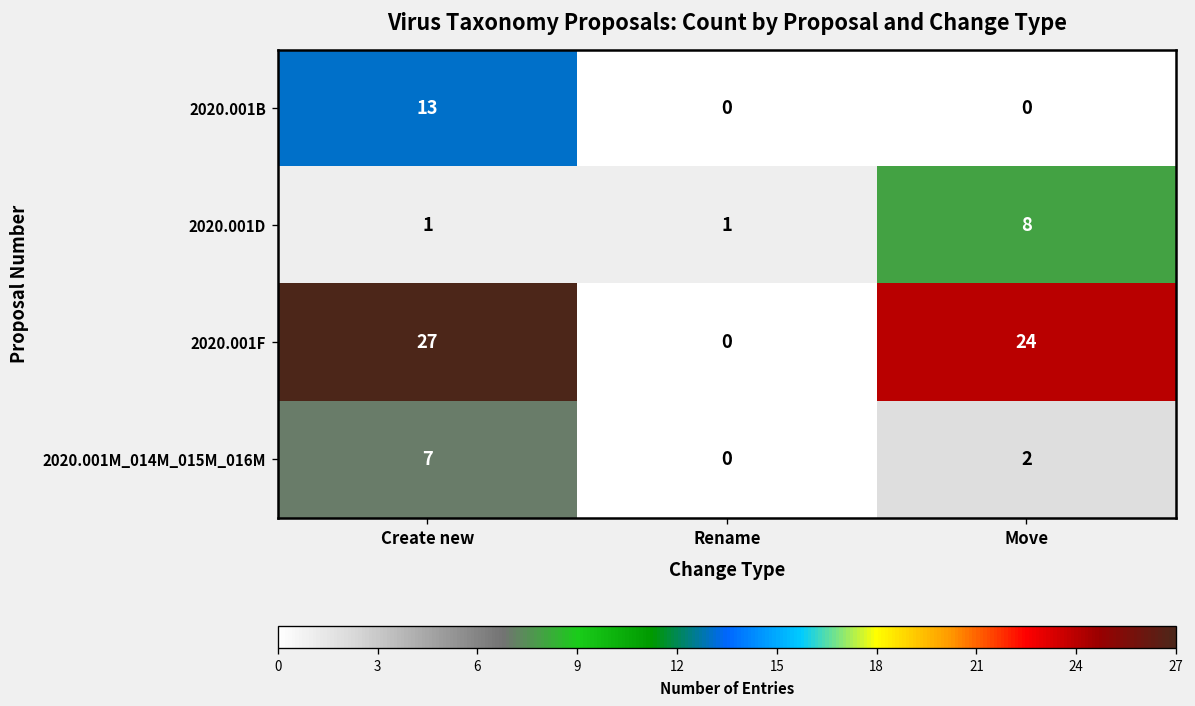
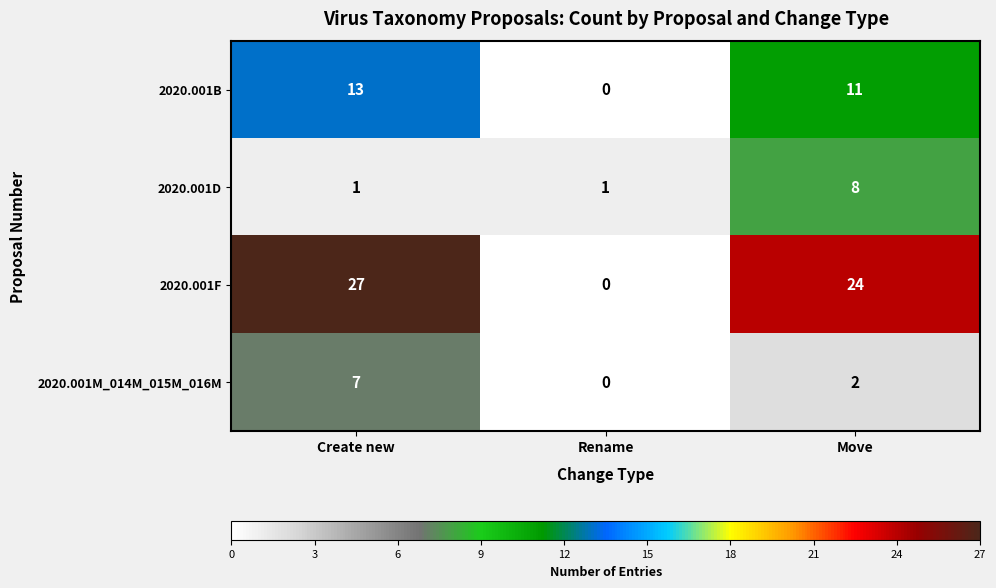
  {
    "2020.001B": {
      "Create new": 13,
      "Rename": 0,
-     "Move": 0
+     "Move": 11
    },
    "2020.001D": {
      "Create new": 1,
      "Rename": 1,
      "Move": 8
    },
    "2020.001F": {
      "Create new": 27,
      "Rename": 0,
      "Move": 24
    },
    "2020.001M_014M_015M_016M": {
      "Create new": 7,
      "Rename": 0,
      "Move": 2
    }
  }
